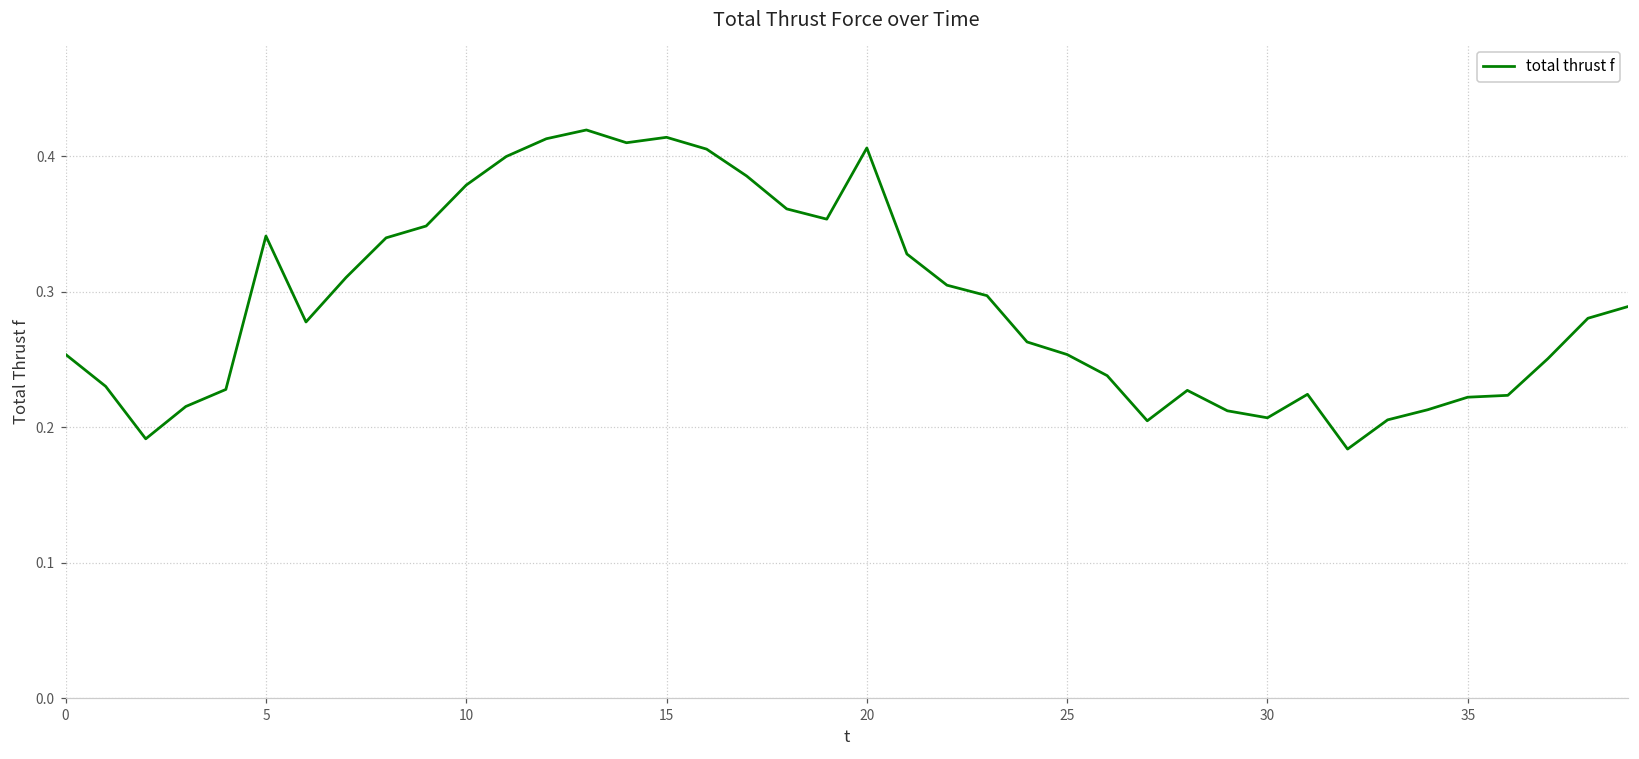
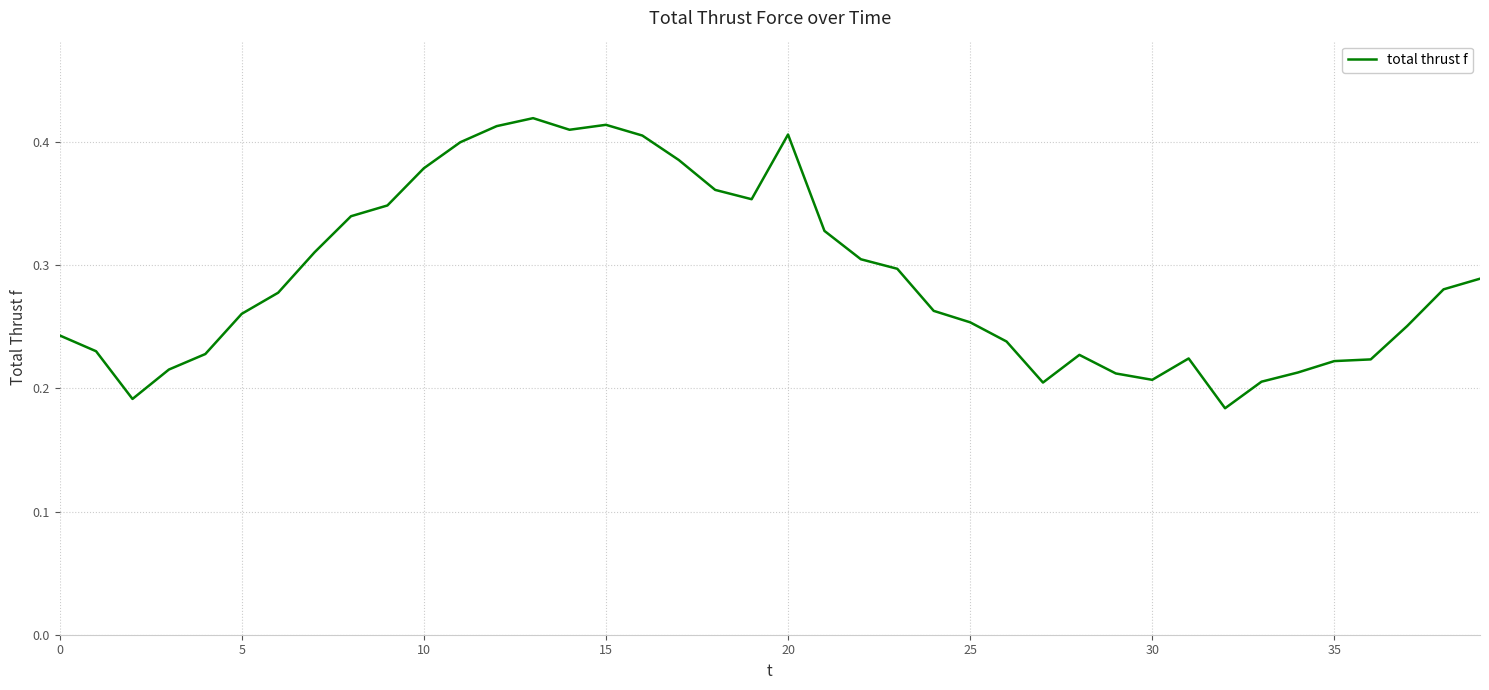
  {
-   "0": 0.254,
-   "5": 0.341,
+   "0": 0.243,
+   "5": 0.261,
    "10": 0.379,
    "15": 0.414,
    "20": 0.406,
    "25": 0.254,
    "30": 0.207,
    "35": 0.222
  }
